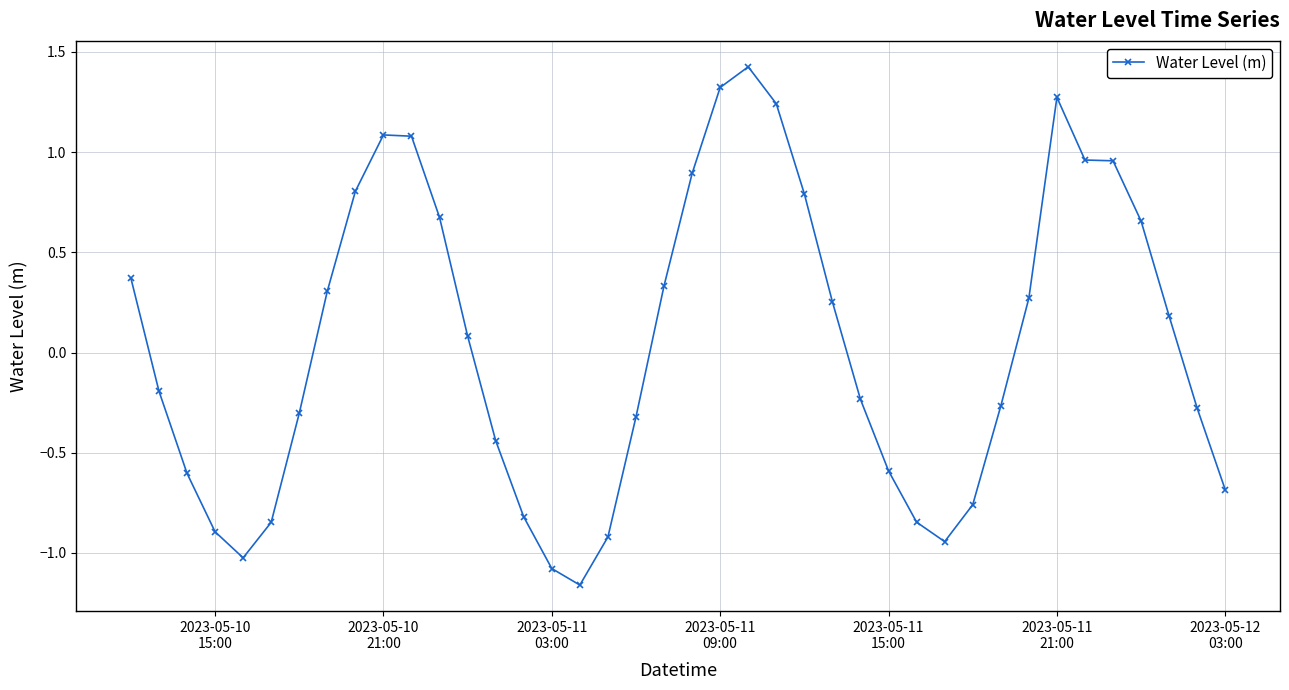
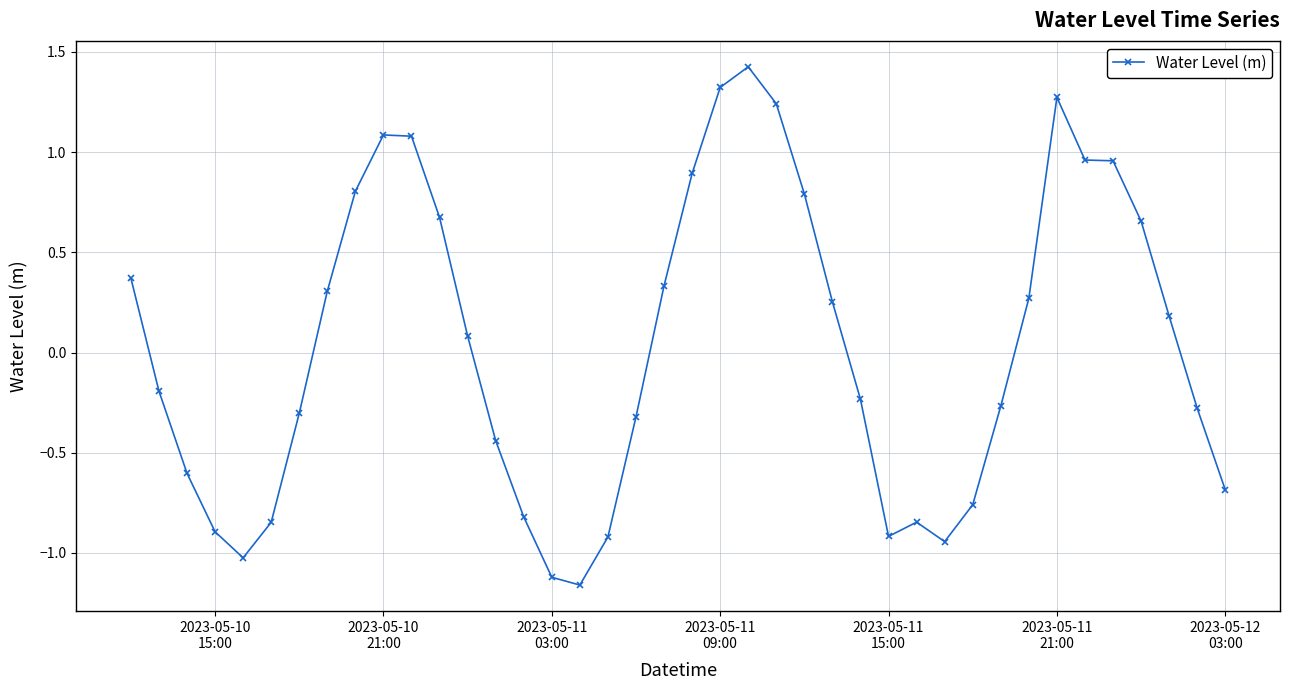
  {
    "2023-05-10 15:00": -0.89,
    "2023-05-10 21:00": 1.09,
-   "2023-05-11 03:00": -1.08,
+   "2023-05-11 03:00": -1.12,
    "2023-05-11 09:00": 1.32,
-   "2023-05-11 15:00": -0.59,
+   "2023-05-11 15:00": -0.92,
    "2023-05-11 21:00": 1.27,
    "2023-05-12 03:00": -0.69
  }
